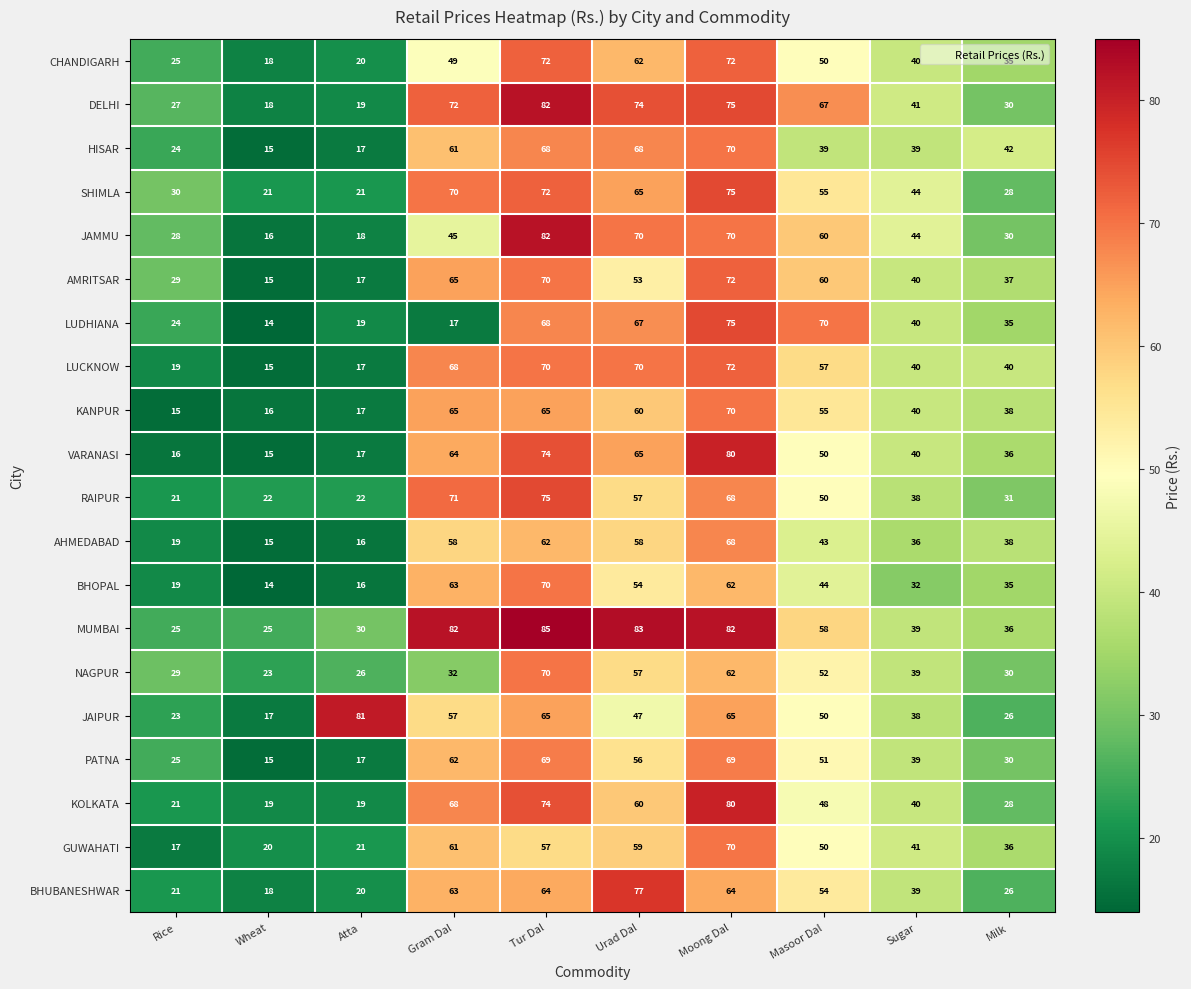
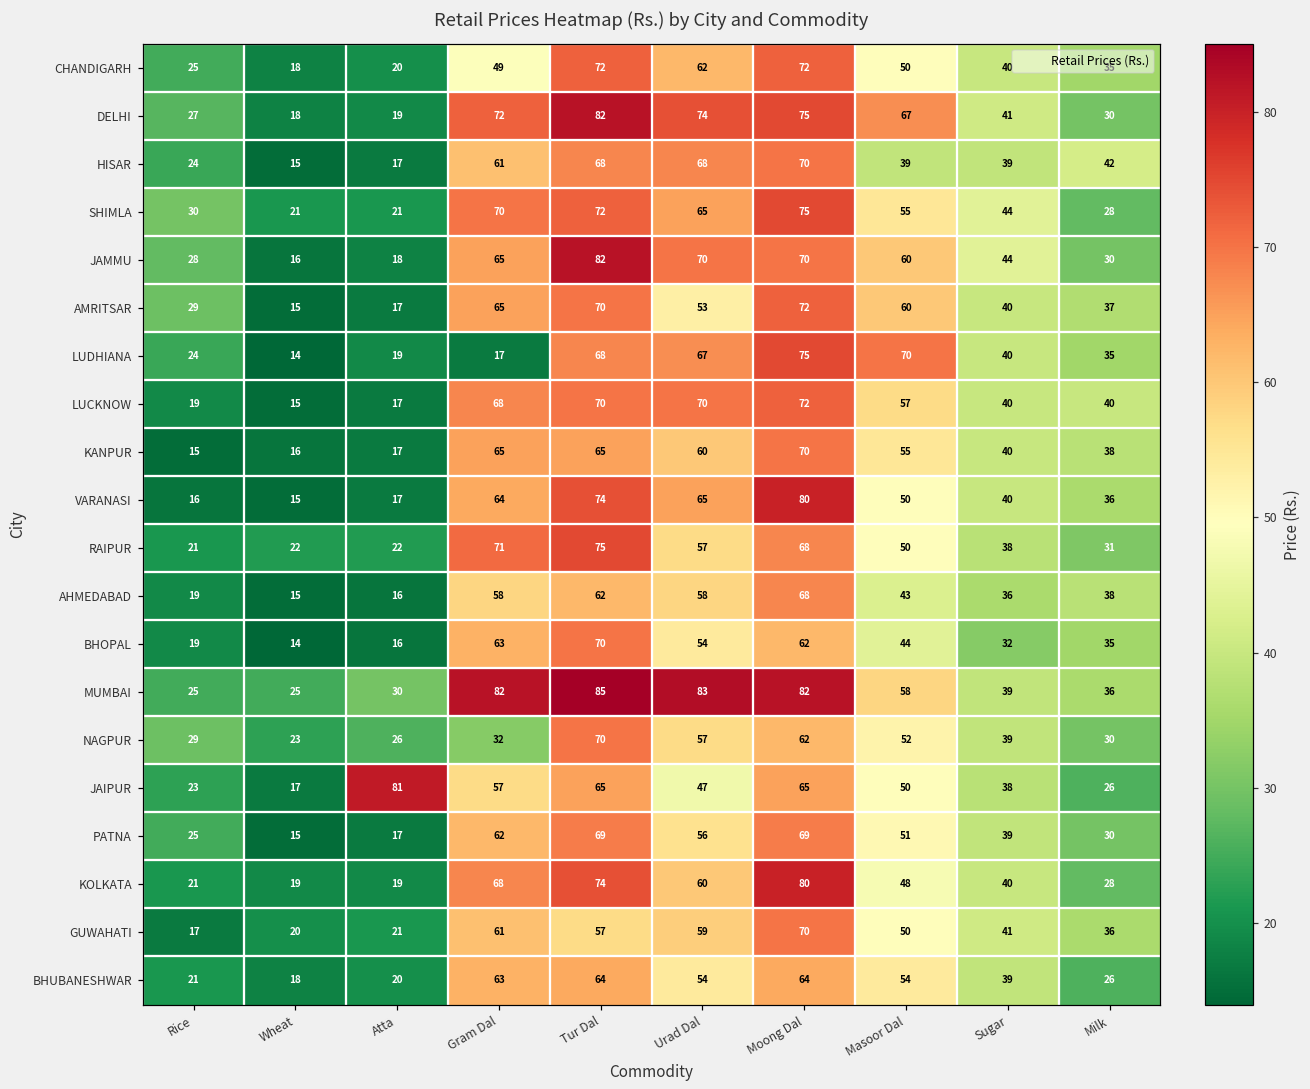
  {
    "CHANDIGARH": {
      "Rice": 25,
      "Wheat": 18,
      "Atta": 20,
      "Gram Dal": 49,
      "Tur Dal": 72,
      "Urad Dal": 62,
      "Moong Dal": 72,
      "Masoor Dal": 50
    },
    "DELHI": {
      "Rice": 27,
      "Wheat": 18,
      "Atta": 19,
      "Gram Dal": 72,
      "Tur Dal": 82,
      "Urad Dal": 74,
      "Moong Dal": 75,
      "Masoor Dal": 67,
      "Sugar": 41,
      "Milk": 30
    },
    "HISAR": {
      "Rice": 24,
      "Wheat": 15,
      "Atta": 17,
      "Gram Dal": 61,
      "Tur Dal": 68,
      "Urad Dal": 68,
      "Moong Dal": 70,
      "Masoor Dal": 39,
      "Sugar": 39,
      "Milk": 42
    },
    "SHIMLA": {
      "Rice": 30,
      "Wheat": 21,
      "Atta": 21,
      "Gram Dal": 70,
      "Tur Dal": 72,
      "Urad Dal": 65,
      "Moong Dal": 75,
      "Masoor Dal": 55,
      "Sugar": 44,
      "Milk": 28
    },
    "JAMMU": {
      "Rice": 28,
      "Wheat": 16,
      "Atta": 18,
-     "Gram Dal": 45,
+     "Gram Dal": 65,
      "Tur Dal": 82,
      "Urad Dal": 70,
      "Moong Dal": 70,
      "Masoor Dal": 60,
      "Sugar": 44,
      "Milk": 30
    },
    "AMRITSAR": {
      "Rice": 29,
      "Wheat": 15,
      "Atta": 17,
      "Gram Dal": 65,
      "Tur Dal": 70,
      "Urad Dal": 53,
      "Moong Dal": 72,
      "Masoor Dal": 60,
      "Sugar": 40,
      "Milk": 37
    },
    "LUDHIANA": {
      "Rice": 24,
      "Wheat": 14,
      "Atta": 19,
      "Gram Dal": 17,
      "Tur Dal": 68,
      "Urad Dal": 67,
      "Moong Dal": 75,
      "Masoor Dal": 70,
      "Sugar": 40,
      "Milk": 35
    },
    "LUCKNOW": {
      "Rice": 19,
      "Wheat": 15,
      "Atta": 17,
      "Gram Dal": 68,
      "Tur Dal": 70,
      "Urad Dal": 70,
      "Moong Dal": 72,
      "Masoor Dal": 57,
      "Sugar": 40,
      "Milk": 40
    },
    "KANPUR": {
      "Rice": 15,
      "Wheat": 16,
      "Atta": 17,
      "Gram Dal": 65,
      "Tur Dal": 65,
      "Urad Dal": 60,
      "Moong Dal": 70,
      "Masoor Dal": 55,
      "Sugar": 40,
      "Milk": 38
    },
    "VARANASI": {
      "Rice": 16,
      "Wheat": 15,
      "Atta": 17,
      "Gram Dal": 64,
      "Tur Dal": 74,
      "Urad Dal": 65,
      "Moong Dal": 80,
      "Masoor Dal": 50,
      "Sugar": 40,
      "Milk": 36
    },
    "RAIPUR": {
      "Rice": 21,
      "Wheat": 22,
      "Atta": 22,
      "Gram Dal": 71,
      "Tur Dal": 75,
      "Urad Dal": 57,
      "Moong Dal": 68,
      "Masoor Dal": 50,
      "Sugar": 38,
      "Milk": 31
    },
    "AHMEDABAD": {
      "Rice": 19,
      "Wheat": 15,
      "Atta": 16,
      "Gram Dal": 58,
      "Tur Dal": 62,
      "Urad Dal": 58,
      "Moong Dal": 68,
      "Masoor Dal": 43,
      "Sugar": 36,
      "Milk": 38
    },
    "BHOPAL": {
      "Rice": 19,
      "Wheat": 14,
      "Atta": 16,
      "Gram Dal": 63,
      "Tur Dal": 70,
      "Urad Dal": 54,
      "Moong Dal": 62,
      "Masoor Dal": 44,
      "Sugar": 32,
      "Milk": 35
    },
    "MUMBAI": {
      "Rice": 25,
      "Wheat": 25,
      "Atta": 30,
      "Gram Dal": 82,
      "Tur Dal": 85,
      "Urad Dal": 83,
      "Moong Dal": 82,
      "Masoor Dal": 58,
      "Sugar": 39,
      "Milk": 36
    },
    "NAGPUR": {
      "Rice": 29,
      "Wheat": 23,
      "Atta": 26,
      "Gram Dal": 32,
      "Tur Dal": 70,
      "Urad Dal": 57,
      "Moong Dal": 62,
      "Masoor Dal": 52,
      "Sugar": 39,
      "Milk": 30
    },
    "JAIPUR": {
      "Rice": 23,
      "Wheat": 17,
      "Atta": 81,
      "Gram Dal": 57,
      "Tur Dal": 65,
      "Urad Dal": 47,
      "Moong Dal": 65,
      "Masoor Dal": 50,
      "Sugar": 38,
      "Milk": 26
    },
    "PATNA": {
      "Rice": 25,
      "Wheat": 15,
      "Atta": 17,
      "Gram Dal": 62,
      "Tur Dal": 69,
      "Urad Dal": 56,
      "Moong Dal": 69,
      "Masoor Dal": 51,
      "Sugar": 39,
      "Milk": 30
    },
    "KOLKATA": {
      "Rice": 21,
      "Wheat": 19,
      "Atta": 19,
      "Gram Dal": 68,
      "Tur Dal": 74,
      "Urad Dal": 60,
      "Moong Dal": 80,
      "Masoor Dal": 48,
      "Sugar": 40,
      "Milk": 28
    },
    "GUWAHATI": {
      "Rice": 17,
      "Wheat": 20,
      "Atta": 21,
      "Gram Dal": 61,
      "Tur Dal": 57,
      "Urad Dal": 59,
      "Moong Dal": 70,
      "Masoor Dal": 50,
      "Sugar": 41,
      "Milk": 36
    },
    "BHUBANESHWAR": {
      "Rice": 21,
      "Wheat": 18,
      "Atta": 20,
      "Gram Dal": 63,
      "Tur Dal": 64,
-     "Urad Dal": 77,
+     "Urad Dal": 54,
      "Moong Dal": 64,
      "Masoor Dal": 54,
      "Sugar": 39,
      "Milk": 26
    }
  }
